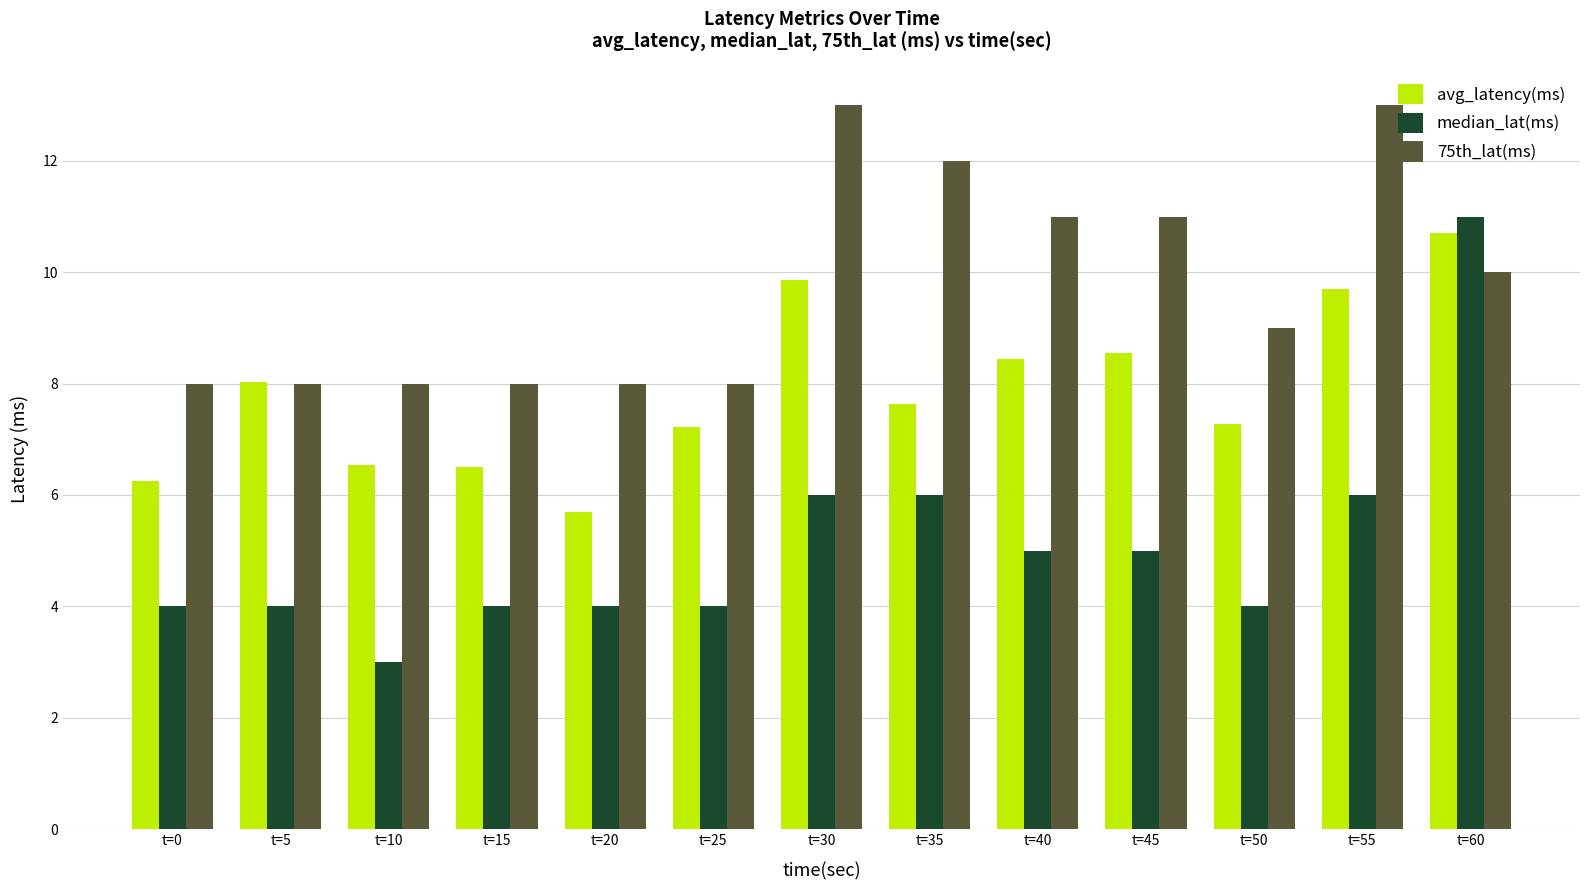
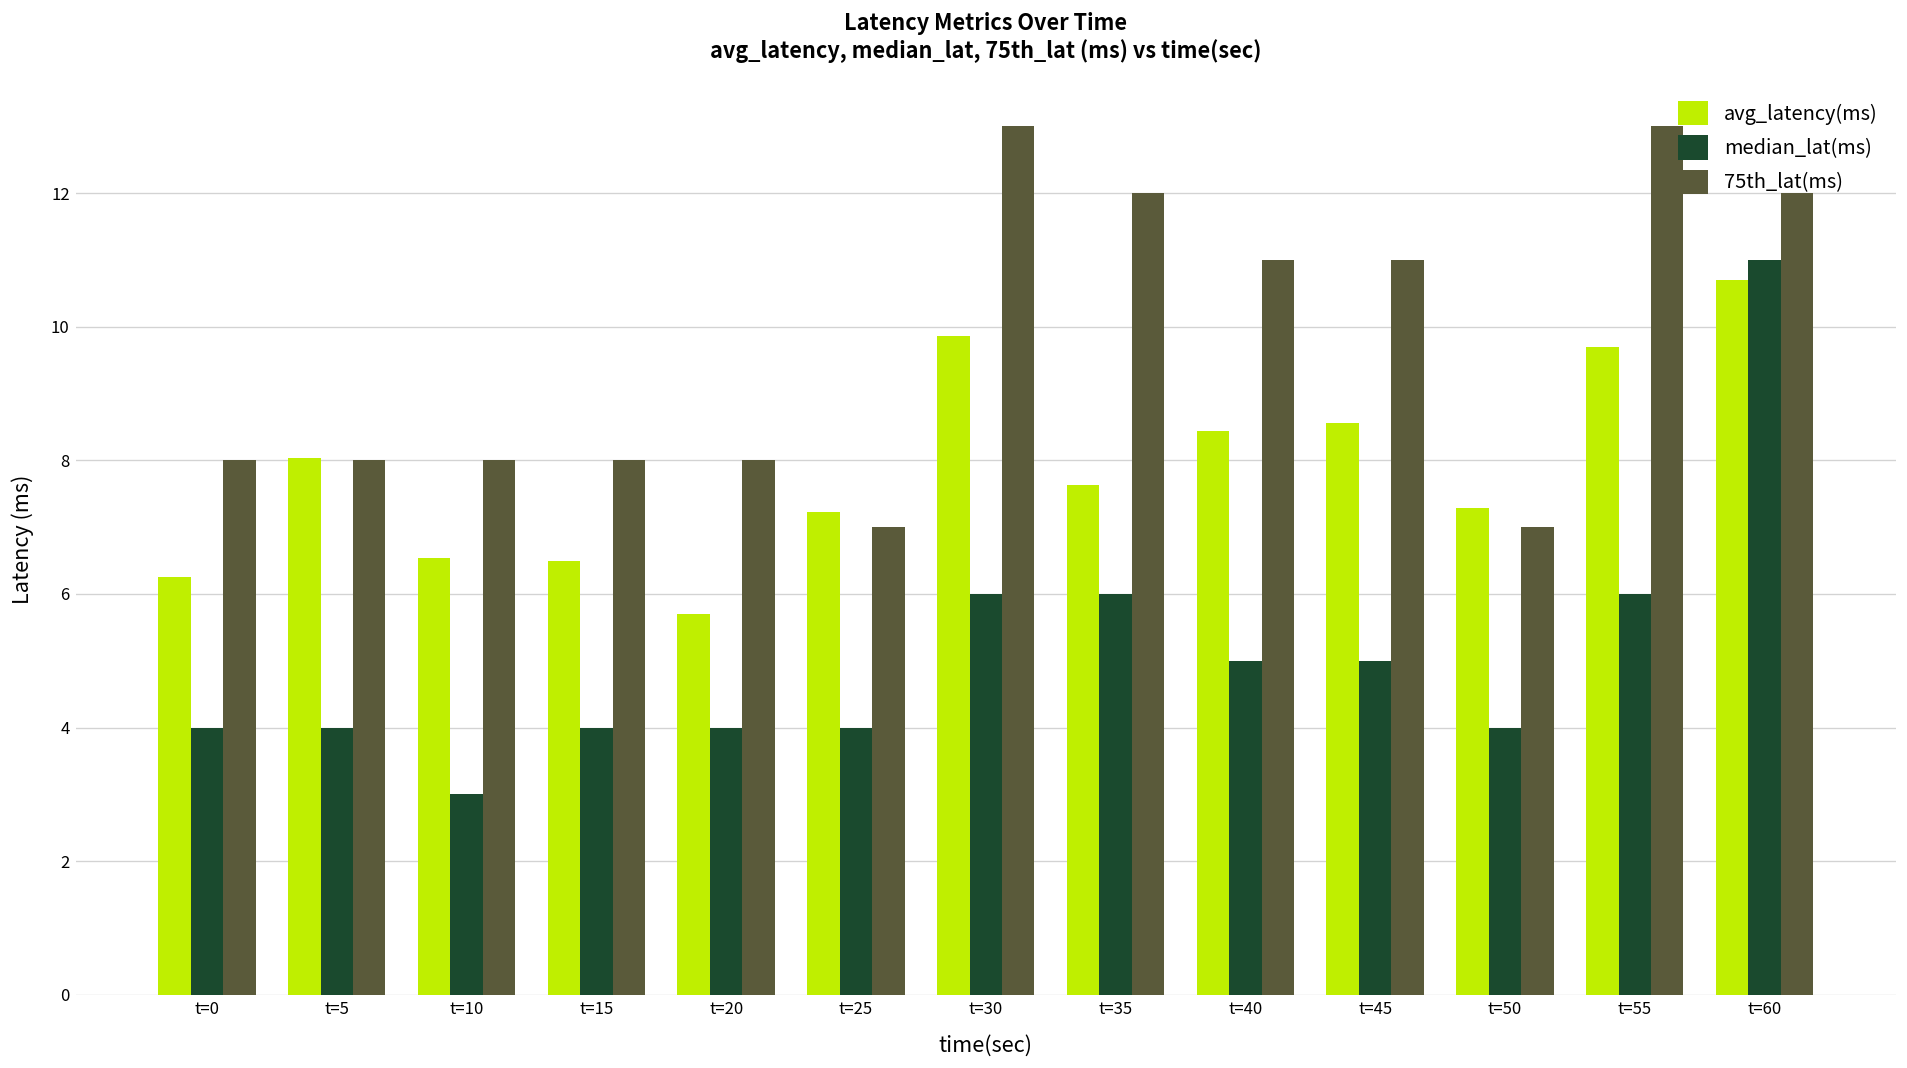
  {
    "avg_latency(ms)": {
      "t=0": 6.3,
      "t=5": 8,
      "t=10": 6.5,
      "t=15": 6.5,
      "t=20": 5.7,
      "t=25": 7.2,
      "t=30": 9.9,
      "t=35": 7.6,
      "t=40": 8.4,
      "t=45": 8.6,
      "t=50": 7.3,
      "t=55": 9.7,
      "t=60": 10.7
    },
    "median_lat(ms)": {
      "t=0": 4,
      "t=5": 4,
      "t=10": 3,
      "t=15": 4,
      "t=20": 4,
      "t=25": 4,
      "t=30": 6,
      "t=35": 6,
      "t=40": 5,
      "t=45": 5,
      "t=50": 4,
      "t=55": 6,
      "t=60": 11
    },
    "75th_lat(ms)": {
      "t=0": 8,
      "t=5": 8,
      "t=10": 8,
      "t=15": 8,
      "t=20": 8,
-     "t=25": 8,
+     "t=25": 7,
      "t=30": 13,
      "t=35": 12,
      "t=40": 11,
      "t=45": 11,
-     "t=50": 9,
+     "t=50": 7,
      "t=55": 13,
-     "t=60": 10
+     "t=60": 12
    }
  }
